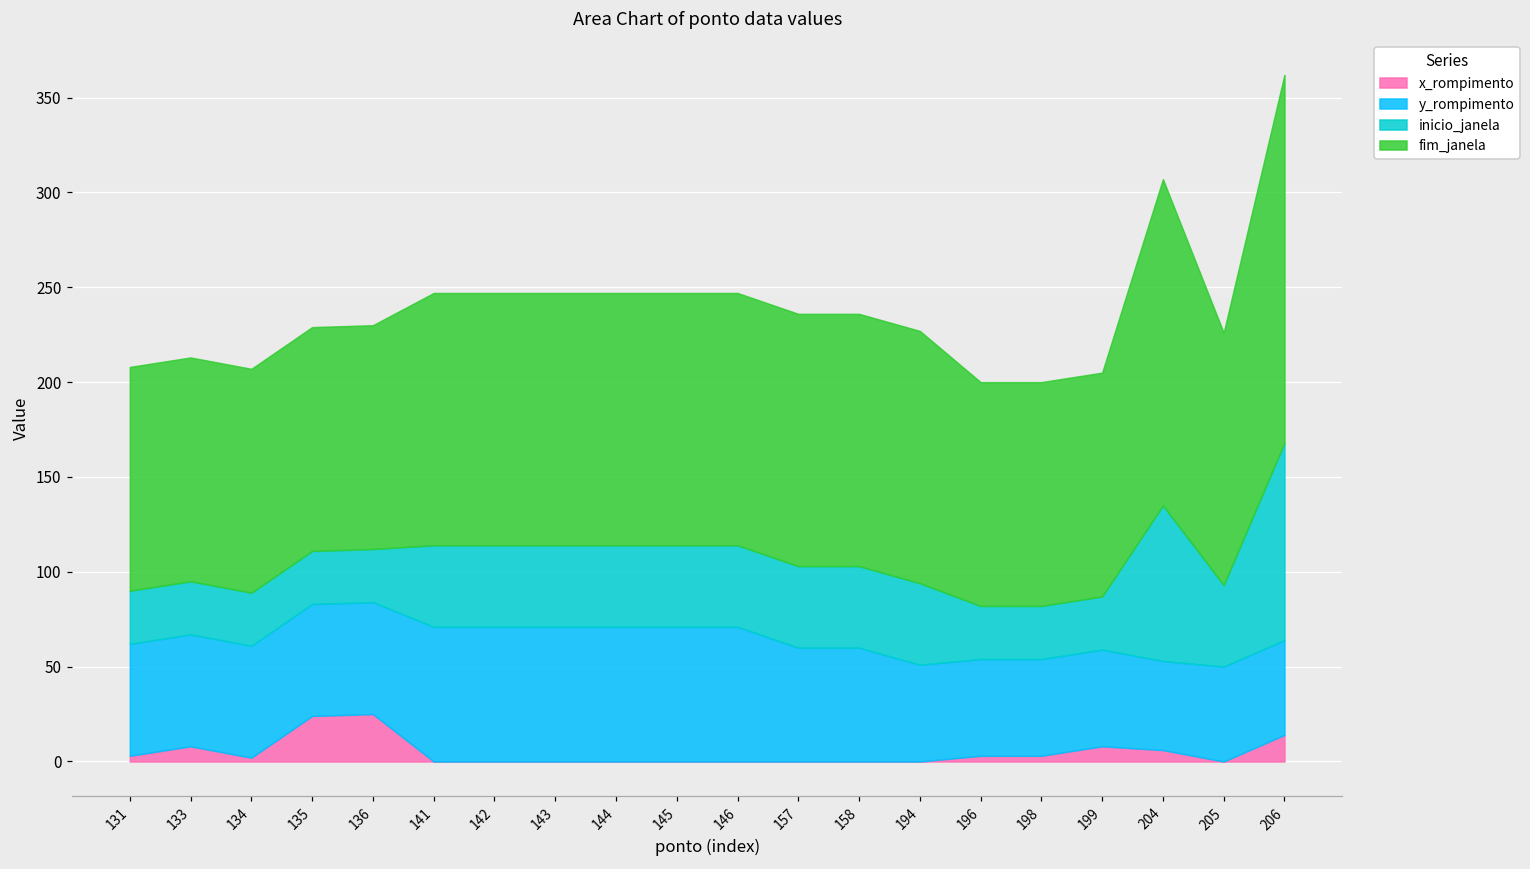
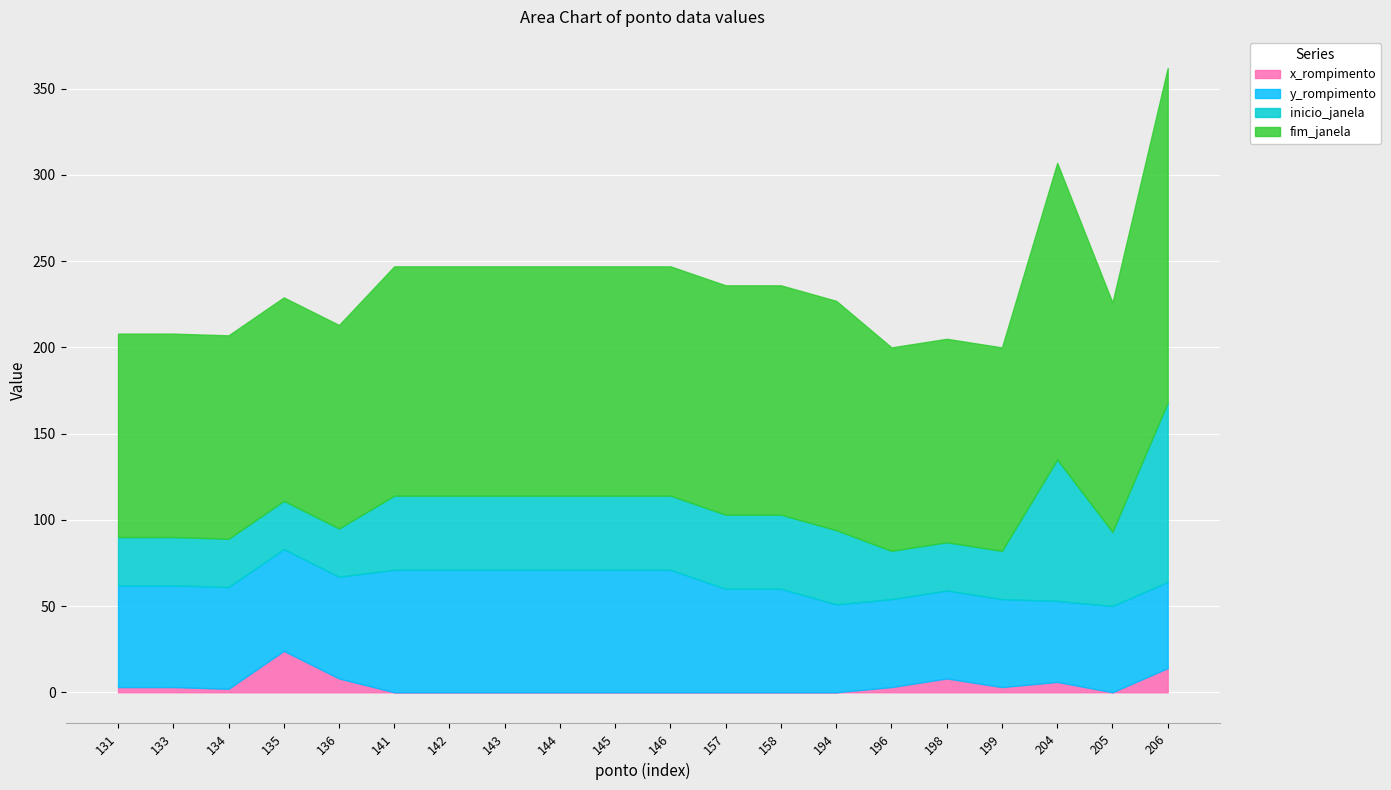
  {
    "x_rompimento": {
      "131": 3,
-     "133": 8,
+     "133": 3,
      "134": 2,
      "135": 24,
-     "136": 25,
+     "136": 8,
      "141": 0,
      "142": 0,
      "143": 0,
      "144": 0,
      "145": 0,
      "146": 0,
      "157": 0,
      "158": 0,
      "194": 0,
      "196": 3,
-     "198": 3,
-     "199": 8,
+     "198": 8,
+     "199": 3,
      "204": 6,
      "205": 0,
      "206": 14
    },
    "fim_janela": {
      "131": 118,
      "133": 118,
      "134": 118,
      "135": 118,
      "136": 118,
      "141": 133,
      "142": 133,
      "143": 133,
      "144": 133,
      "145": 133,
      "146": 133,
      "157": 133,
      "158": 133,
      "194": 133,
      "196": 118,
      "198": 118,
      "199": 118,
      "204": 172,
      "205": 133,
      "206": 194
    }
  }
